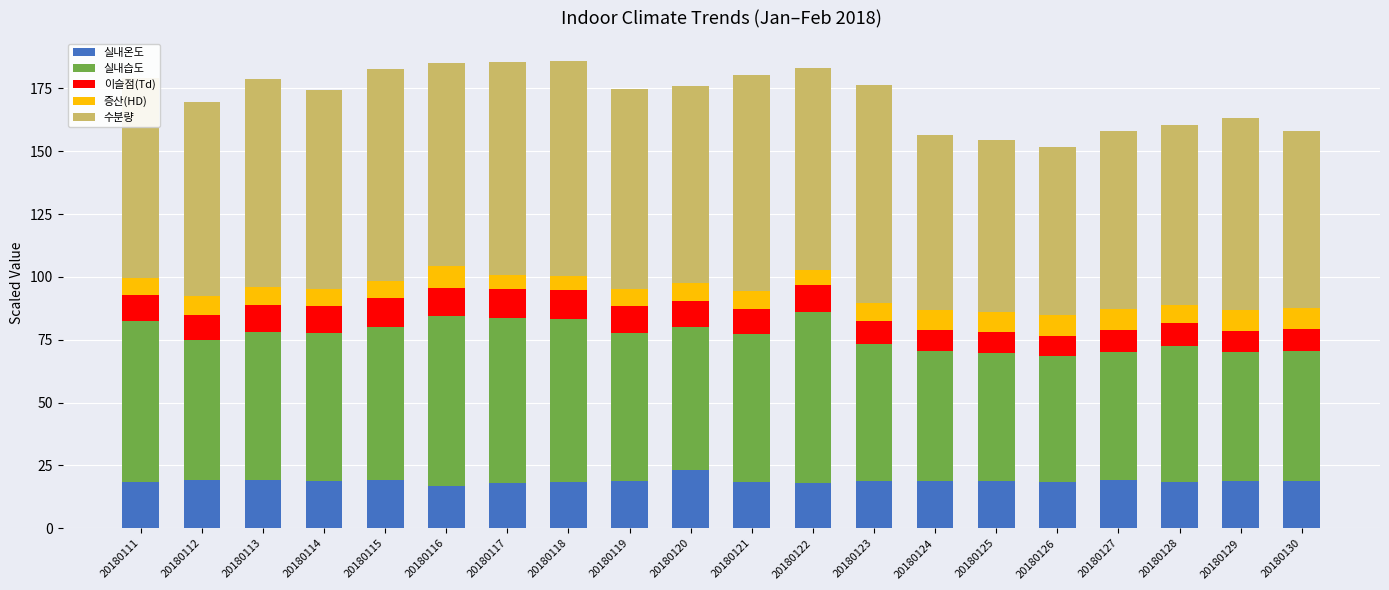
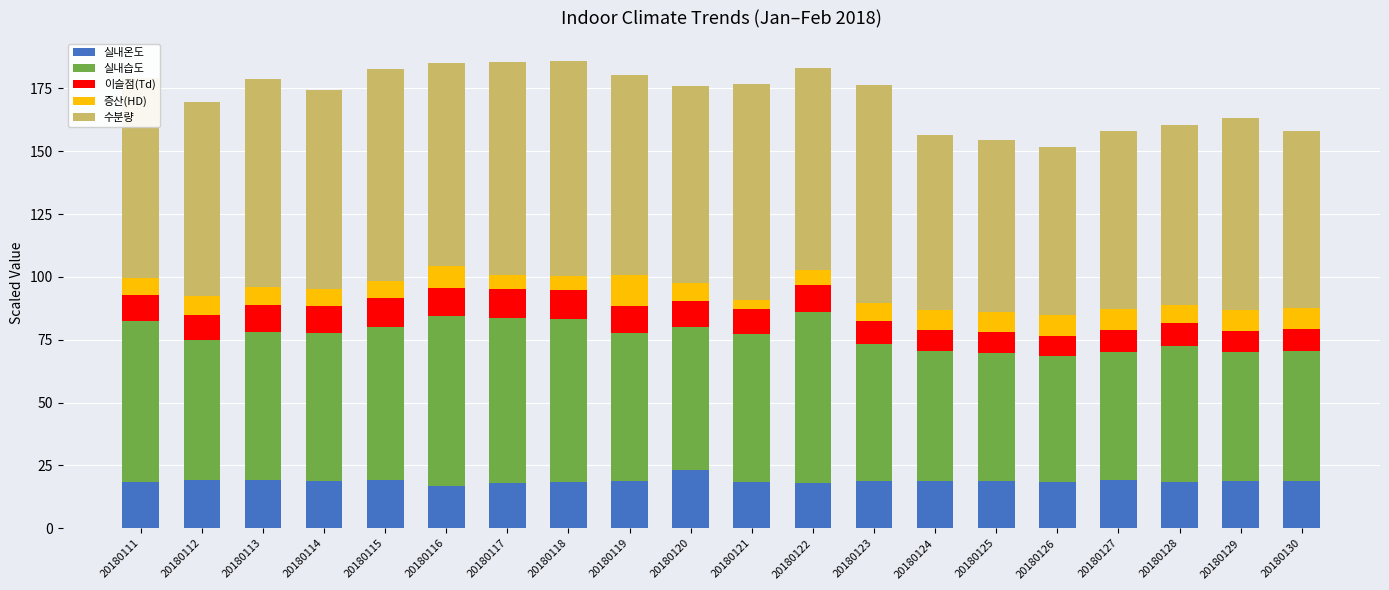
  {
    "실내온도": {
      "20180111": 19,
      "20180112": 19,
      "20180113": 19,
      "20180114": 19,
      "20180115": 19,
      "20180116": 17,
      "20180117": 18,
      "20180118": 18,
      "20180119": 19,
      "20180120": 23,
      "20180121": 19,
      "20180122": 18,
      "20180123": 19,
      "20180124": 19,
      "20180125": 19,
      "20180126": 19,
      "20180127": 19,
      "20180128": 18,
      "20180129": 19,
      "20180130": 19
    },
    "실내습도": {
      "20180111": 64,
      "20180112": 56,
      "20180113": 59,
      "20180114": 59,
      "20180115": 61,
      "20180116": 68,
      "20180117": 66,
      "20180118": 65,
      "20180119": 59,
      "20180120": 57,
      "20180121": 59,
      "20180122": 68,
      "20180123": 54,
      "20180124": 52,
      "20180125": 51,
      "20180126": 50,
      "20180127": 51,
      "20180128": 54,
      "20180129": 51,
      "20180130": 52
    },
    "이슬점(Td)": {
      "20180111": 11,
      "20180112": 10,
      "20180113": 11,
      "20180114": 10,
      "20180115": 11,
      "20180116": 11,
      "20180117": 12,
      "20180118": 12,
      "20180119": 11,
      "20180120": 10,
      "20180121": 10,
      "20180122": 11,
      "20180123": 9,
      "20180124": 9,
      "20180125": 8,
      "20180126": 8,
      "20180127": 9,
      "20180128": 9,
      "20180129": 9,
      "20180130": 9
    },
    "증산(HD)": {
      "20180111": 7,
      "20180112": 8,
      "20180113": 7,
      "20180114": 7,
      "20180115": 7,
      "20180116": 9,
      "20180117": 5,
      "20180118": 6,
-     "20180119": 7,
+     "20180119": 12,
      "20180120": 7,
-     "20180121": 7,
+     "20180121": 3,
      "20180122": 6,
      "20180123": 8,
      "20180124": 8,
      "20180125": 8,
      "20180126": 8,
      "20180127": 8,
      "20180128": 8,
      "20180129": 8,
      "20180130": 8
    },
    "수분량": {
      "20180112": 77,
      "20180113": 82,
      "20180114": 79,
      "20180115": 84,
      "20180116": 81,
      "20180117": 85,
      "20180118": 85,
      "20180119": 80,
      "20180120": 78,
      "20180121": 86,
      "20180122": 80,
      "20180123": 87,
      "20180124": 70,
      "20180125": 68,
      "20180126": 67,
      "20180127": 71,
      "20180128": 71,
      "20180129": 77,
      "20180130": 71
    }
  }
